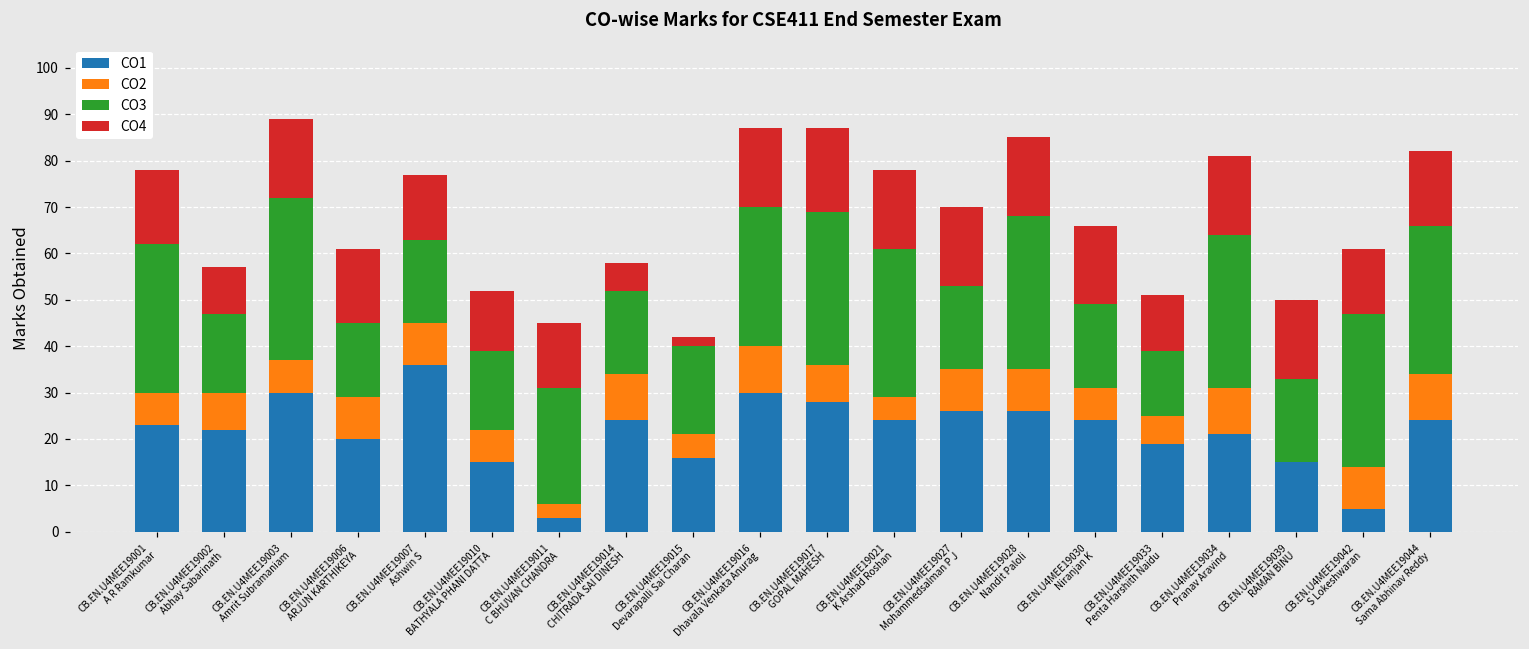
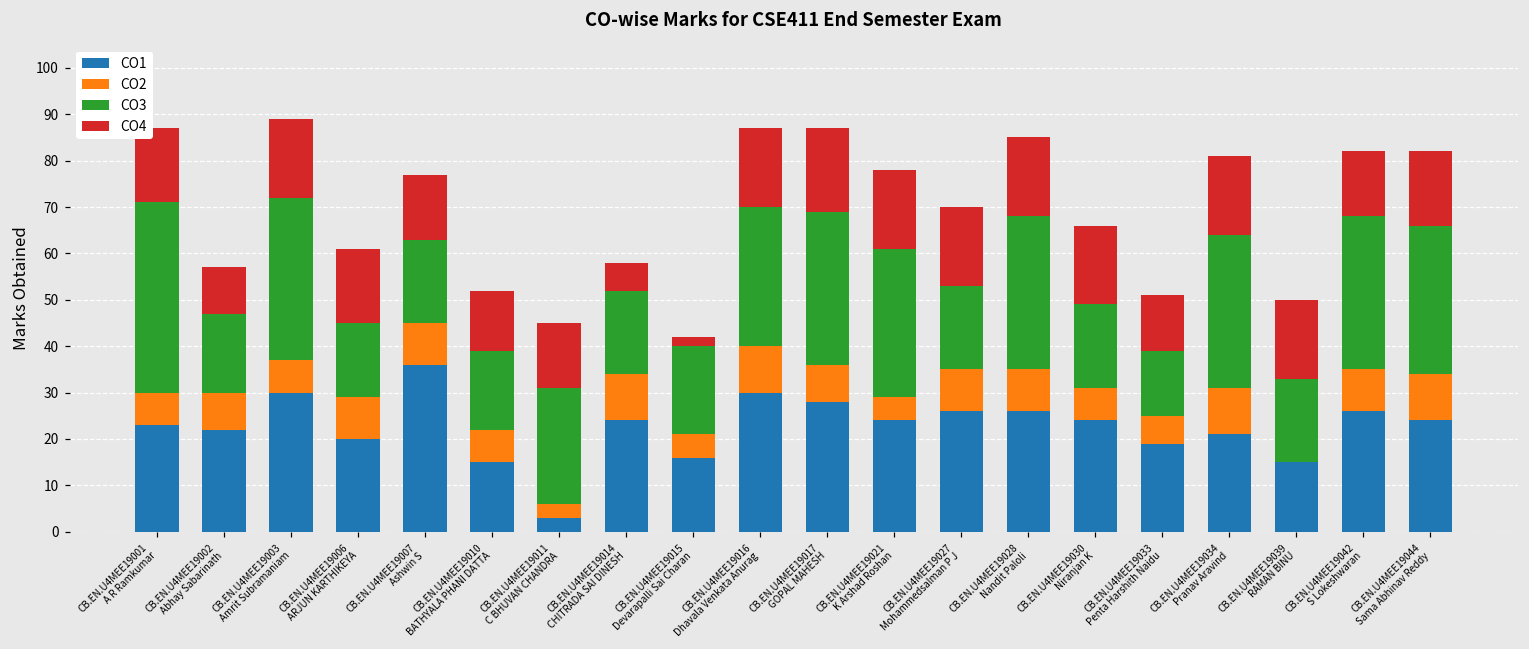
  {
    "CO1": {
      "CB.EN.U4MEE19001 A R Ramkumar": 23,
      "CB.EN.U4MEE19002 Abhay Sabarinath": 22,
      "CB.EN.U4MEE19003 Amrit Subramaniam": 30,
      "CB.EN.U4MEE19006 ARJUN KARTHIKEYA": 20,
      "CB.EN.U4MEE19007 Ashwin S": 36,
      "CB.EN.U4MEE19010 BATHYALA PHANI DATTA": 15,
      "CB.EN.U4MEE19011 C BHUVAN CHANDRA": 3,
      "CB.EN.U4MEE19014 CHITRADA SAI DINESH": 24,
      "CB.EN.U4MEE19015 Devarapalli Sai Charan": 16,
      "CB.EN.U4MEE19016 Dhavala Venkata Anurag": 30,
      "CB.EN.U4MEE19017 GOPAL MAHESH": 28,
      "CB.EN.U4MEE19021 K Arshad Roshan": 24,
      "CB.EN.U4MEE19027 Mohammedsalman P J": 26,
      "CB.EN.U4MEE19028 Nandit Paloli": 26,
      "CB.EN.U4MEE19030 Niranjan K": 24,
      "CB.EN.U4MEE19033 Penta Harshith Naidu": 19,
      "CB.EN.U4MEE19034 Pranav Aravind": 21,
      "CB.EN.U4MEE19039 RAMAN BINU": 15,
-     "CB.EN.U4MEE19042 S Lokeshwaran": 5,
+     "CB.EN.U4MEE19042 S Lokeshwaran": 26,
      "CB.EN.U4MEE19044 Sama Abhinav Reddy": 24
    },
    "CO2": {
      "CB.EN.U4MEE19001 A R Ramkumar": 7,
      "CB.EN.U4MEE19002 Abhay Sabarinath": 8,
      "CB.EN.U4MEE19003 Amrit Subramaniam": 7,
      "CB.EN.U4MEE19006 ARJUN KARTHIKEYA": 9,
      "CB.EN.U4MEE19007 Ashwin S": 9,
      "CB.EN.U4MEE19010 BATHYALA PHANI DATTA": 7,
      "CB.EN.U4MEE19011 C BHUVAN CHANDRA": 3,
      "CB.EN.U4MEE19014 CHITRADA SAI DINESH": 10,
      "CB.EN.U4MEE19015 Devarapalli Sai Charan": 5,
      "CB.EN.U4MEE19016 Dhavala Venkata Anurag": 10,
      "CB.EN.U4MEE19017 GOPAL MAHESH": 8,
      "CB.EN.U4MEE19021 K Arshad Roshan": 5,
      "CB.EN.U4MEE19027 Mohammedsalman P J": 9,
      "CB.EN.U4MEE19028 Nandit Paloli": 9,
      "CB.EN.U4MEE19030 Niranjan K": 7,
      "CB.EN.U4MEE19033 Penta Harshith Naidu": 6,
      "CB.EN.U4MEE19034 Pranav Aravind": 10,
      "CB.EN.U4MEE19039 RAMAN BINU": 0,
      "CB.EN.U4MEE19042 S Lokeshwaran": 9,
      "CB.EN.U4MEE19044 Sama Abhinav Reddy": 10
    },
    "CO3": {
-     "CB.EN.U4MEE19001 A R Ramkumar": 32,
+     "CB.EN.U4MEE19001 A R Ramkumar": 41,
      "CB.EN.U4MEE19002 Abhay Sabarinath": 17,
      "CB.EN.U4MEE19003 Amrit Subramaniam": 35,
      "CB.EN.U4MEE19006 ARJUN KARTHIKEYA": 16,
      "CB.EN.U4MEE19007 Ashwin S": 18,
      "CB.EN.U4MEE19010 BATHYALA PHANI DATTA": 17,
      "CB.EN.U4MEE19011 C BHUVAN CHANDRA": 25,
      "CB.EN.U4MEE19014 CHITRADA SAI DINESH": 18,
      "CB.EN.U4MEE19015 Devarapalli Sai Charan": 19,
      "CB.EN.U4MEE19016 Dhavala Venkata Anurag": 30,
      "CB.EN.U4MEE19017 GOPAL MAHESH": 33,
      "CB.EN.U4MEE19021 K Arshad Roshan": 32,
      "CB.EN.U4MEE19027 Mohammedsalman P J": 18,
      "CB.EN.U4MEE19028 Nandit Paloli": 33,
      "CB.EN.U4MEE19030 Niranjan K": 18,
      "CB.EN.U4MEE19033 Penta Harshith Naidu": 14,
      "CB.EN.U4MEE19034 Pranav Aravind": 33,
      "CB.EN.U4MEE19039 RAMAN BINU": 18,
      "CB.EN.U4MEE19042 S Lokeshwaran": 33,
      "CB.EN.U4MEE19044 Sama Abhinav Reddy": 32
    },
    "CO4": {
      "CB.EN.U4MEE19001 A R Ramkumar": 16,
      "CB.EN.U4MEE19002 Abhay Sabarinath": 10,
      "CB.EN.U4MEE19003 Amrit Subramaniam": 17,
      "CB.EN.U4MEE19006 ARJUN KARTHIKEYA": 16,
      "CB.EN.U4MEE19007 Ashwin S": 14,
      "CB.EN.U4MEE19010 BATHYALA PHANI DATTA": 13,
      "CB.EN.U4MEE19011 C BHUVAN CHANDRA": 14,
      "CB.EN.U4MEE19014 CHITRADA SAI DINESH": 6,
      "CB.EN.U4MEE19015 Devarapalli Sai Charan": 2,
      "CB.EN.U4MEE19016 Dhavala Venkata Anurag": 17,
      "CB.EN.U4MEE19017 GOPAL MAHESH": 18,
      "CB.EN.U4MEE19021 K Arshad Roshan": 17,
      "CB.EN.U4MEE19027 Mohammedsalman P J": 17,
      "CB.EN.U4MEE19028 Nandit Paloli": 17,
      "CB.EN.U4MEE19030 Niranjan K": 17,
      "CB.EN.U4MEE19033 Penta Harshith Naidu": 12,
      "CB.EN.U4MEE19034 Pranav Aravind": 17,
      "CB.EN.U4MEE19039 RAMAN BINU": 17,
      "CB.EN.U4MEE19042 S Lokeshwaran": 14,
      "CB.EN.U4MEE19044 Sama Abhinav Reddy": 16
    }
  }
